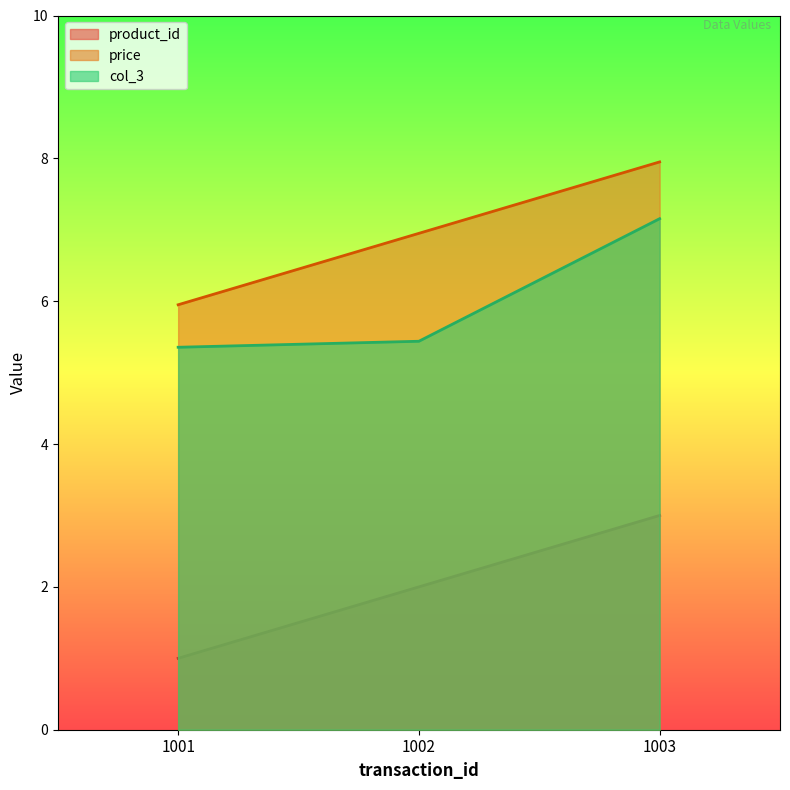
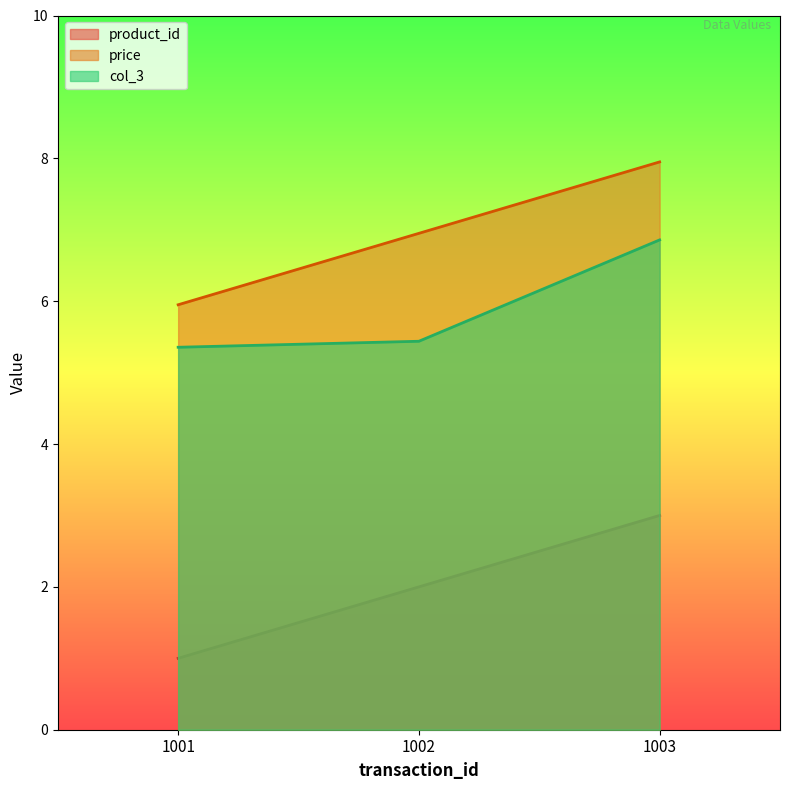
  {
    "col_3": {
      "1001": 5.4,
      "1002": 5.4,
-     "1003": 7.2
+     "1003": 6.9
    }
  }
